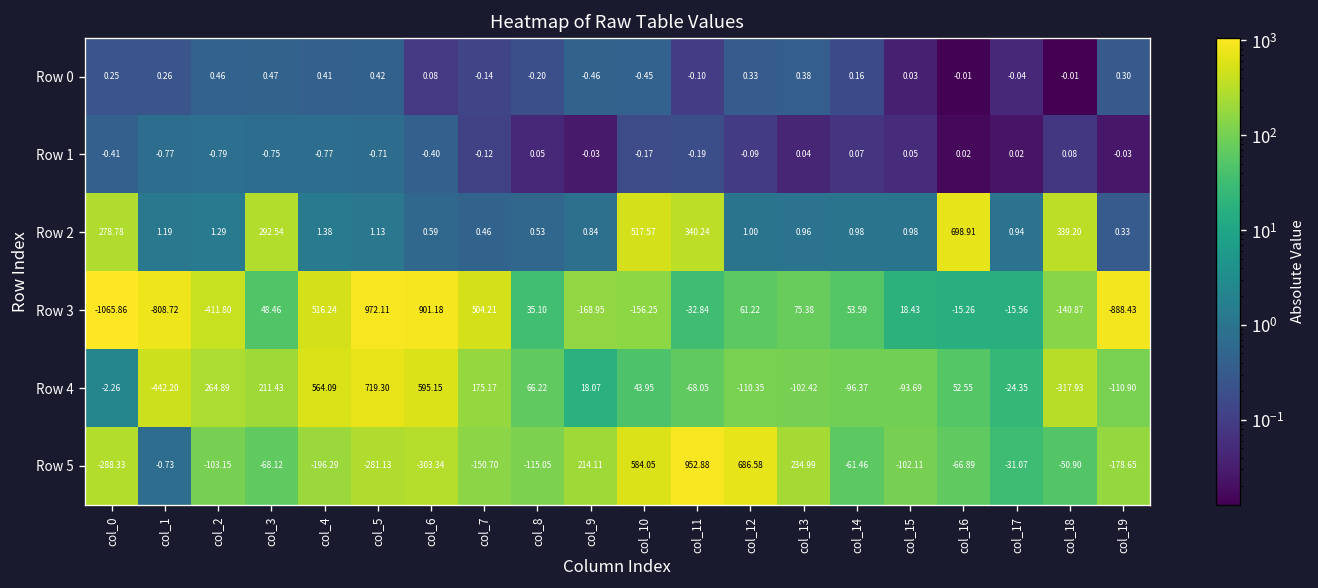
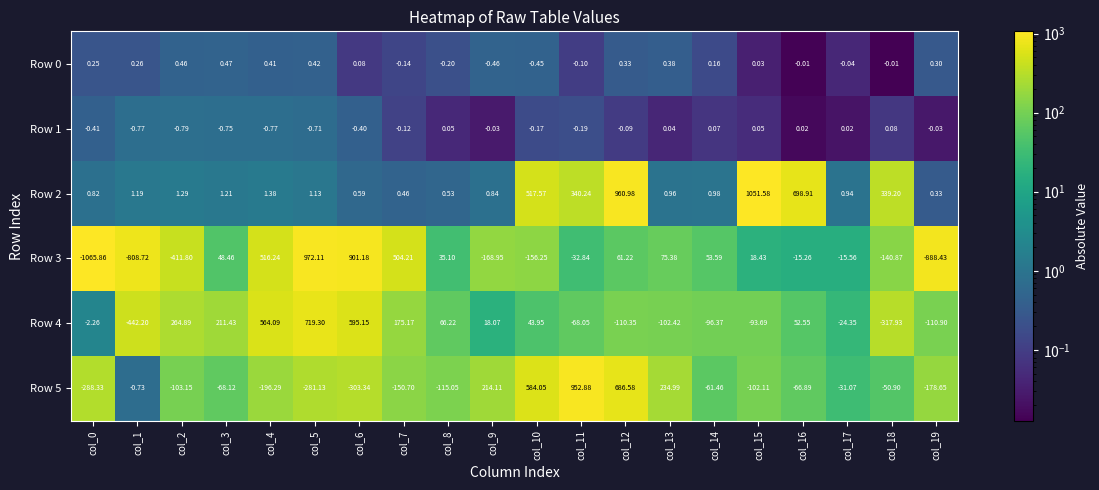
  {
    "Row 0": {
      "col_0": 0.25,
      "col_1": 0.26,
      "col_2": 0.46,
      "col_3": 0.47,
      "col_4": 0.41,
      "col_5": 0.42,
      "col_6": 0.08,
      "col_7": -0.14,
      "col_8": -0.20,
      "col_9": -0.46,
      "col_10": -0.45,
      "col_11": -0.10,
      "col_12": 0.33,
      "col_13": 0.38,
      "col_14": 0.16,
      "col_15": 0.03,
      "col_16": -0.01,
      "col_17": -0.04,
      "col_18": -0.01,
      "col_19": 0.30
    },
    "Row 1": {
      "col_0": -0.41,
      "col_1": -0.77,
      "col_2": -0.79,
      "col_3": -0.75,
      "col_4": -0.77,
      "col_5": -0.71,
      "col_6": -0.40,
      "col_7": -0.12,
      "col_8": 0.05,
      "col_9": -0.03,
      "col_10": -0.17,
      "col_11": -0.19,
      "col_12": -0.09,
      "col_13": 0.04,
      "col_14": 0.07,
      "col_15": 0.05,
      "col_16": 0.02,
      "col_17": 0.02,
      "col_18": 0.08,
      "col_19": -0.03
    },
    "Row 2": {
-     "col_0": 278.78,
+     "col_0": 0.82,
      "col_1": 1.19,
      "col_2": 1.29,
-     "col_3": 292.54,
+     "col_3": 1.21,
      "col_4": 1.38,
      "col_5": 1.13,
      "col_6": 0.59,
      "col_7": 0.46,
      "col_8": 0.53,
      "col_9": 0.84,
      "col_10": 517.57,
      "col_11": 340.24,
-     "col_12": 1.00,
+     "col_12": 960.98,
      "col_13": 0.96,
      "col_14": 0.98,
-     "col_15": 0.98,
+     "col_15": 1051.58,
      "col_16": 698.91,
      "col_17": 0.94,
      "col_18": 339.20,
      "col_19": 0.33
    },
    "Row 3": {
      "col_0": -1065.86,
      "col_1": -808.72,
      "col_2": -411.80,
      "col_3": 48.46,
      "col_4": 516.24,
      "col_5": 972.11,
      "col_6": 901.18,
      "col_7": 504.21,
      "col_8": 35.10,
      "col_9": -168.95,
      "col_10": -156.25,
      "col_11": -32.84,
      "col_12": 61.22,
      "col_13": 75.38,
      "col_14": 53.59,
      "col_15": 18.43,
      "col_16": -15.26,
      "col_17": -15.56,
      "col_18": -140.87,
      "col_19": -888.43
    },
    "Row 4": {
      "col_0": -2.26,
      "col_1": -442.20,
      "col_2": 264.89,
      "col_3": 211.43,
      "col_4": 564.09,
      "col_5": 719.30,
      "col_6": 595.15,
      "col_7": 175.17,
      "col_8": 66.22,
      "col_9": 18.07,
      "col_10": 43.95,
      "col_11": -68.05,
      "col_12": -110.35,
      "col_13": -102.42,
      "col_14": -96.37,
      "col_15": -93.69,
      "col_16": 52.55,
      "col_17": -24.35,
      "col_18": -317.93,
      "col_19": -110.90
    },
    "Row 5": {
      "col_0": -288.33,
      "col_1": -0.73,
      "col_2": -103.15,
      "col_3": -68.12,
      "col_4": -196.29,
      "col_5": -281.13,
      "col_6": -303.34,
      "col_7": -150.70,
      "col_8": -115.05,
      "col_9": 214.11,
      "col_10": 584.05,
      "col_11": 952.88,
      "col_12": 686.58,
      "col_13": 234.99,
      "col_14": -61.46,
      "col_15": -102.11,
      "col_16": -66.89,
      "col_17": -31.07,
      "col_18": -50.90,
      "col_19": -178.65
    }
  }
